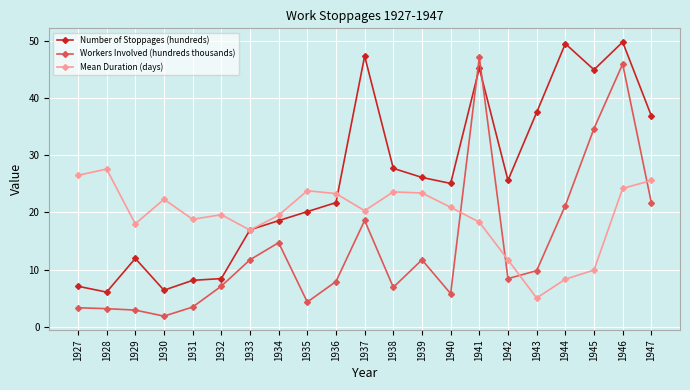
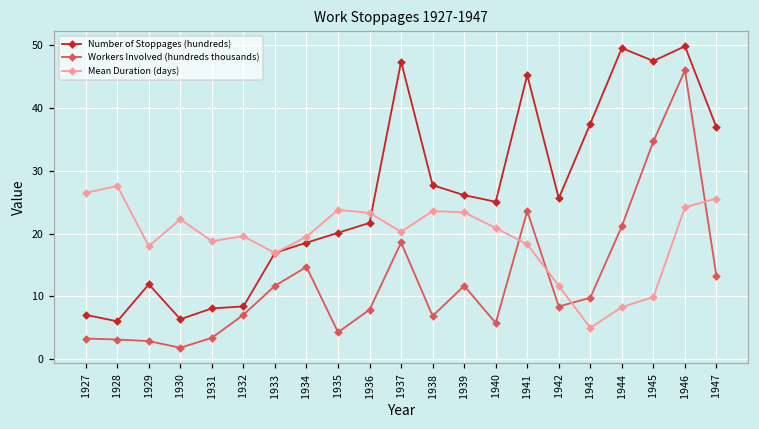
  {
    "Number of Stoppages (hundreds)": {
      "1927": 7,
      "1928": 6,
      "1929": 12,
      "1930": 6,
      "1931": 8,
      "1932": 8,
      "1934": 19,
      "1935": 20,
      "1936": 22,
      "1937": 47,
      "1938": 28,
      "1939": 26,
      "1940": 25,
      "1941": 45,
      "1942": 26,
      "1943": 38,
      "1944": 50,
-     "1945": 45,
+     "1945": 48,
      "1946": 50,
      "1947": 37
    },
    "Workers Involved (hundreds thousands)": {
      "1927": 3,
      "1928": 3,
      "1929": 3,
      "1930": 2,
      "1931": 3,
      "1932": 7,
      "1933": 12,
      "1934": 15,
      "1935": 4,
      "1936": 8,
      "1937": 19,
      "1938": 7,
      "1939": 12,
      "1940": 6,
-     "1941": 47,
+     "1941": 24,
      "1942": 8,
      "1943": 10,
      "1944": 21,
      "1945": 35,
      "1946": 46,
-     "1947": 22
+     "1947": 13
    },
    "Mean Duration (days)": {
      "1927": 27,
      "1928": 28,
      "1929": 18,
      "1930": 22,
      "1931": 19,
      "1932": 20,
      "1934": 20,
      "1935": 24,
      "1936": 23,
      "1937": 20,
      "1938": 24,
      "1939": 23,
      "1940": 21,
      "1941": 18,
      "1942": 12,
      "1943": 5,
      "1944": 8,
      "1945": 10,
      "1946": 24,
      "1947": 26
    }
  }
